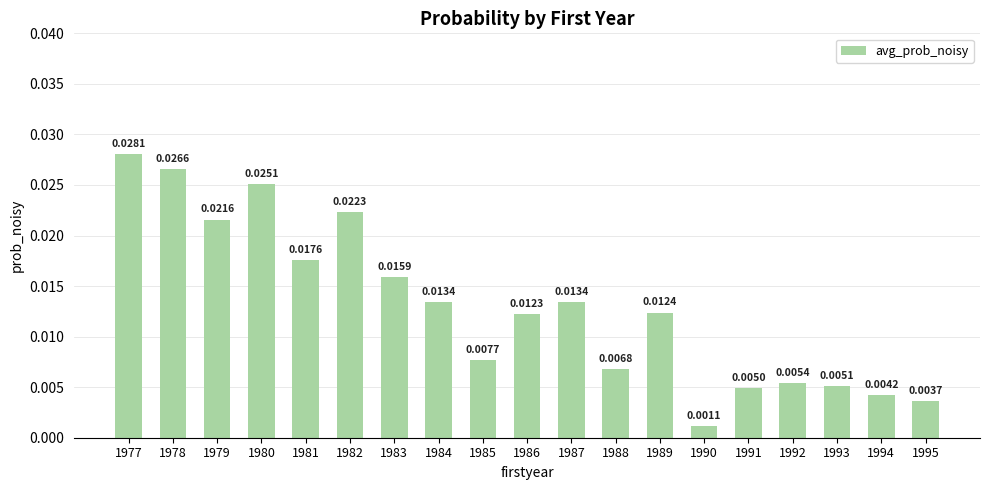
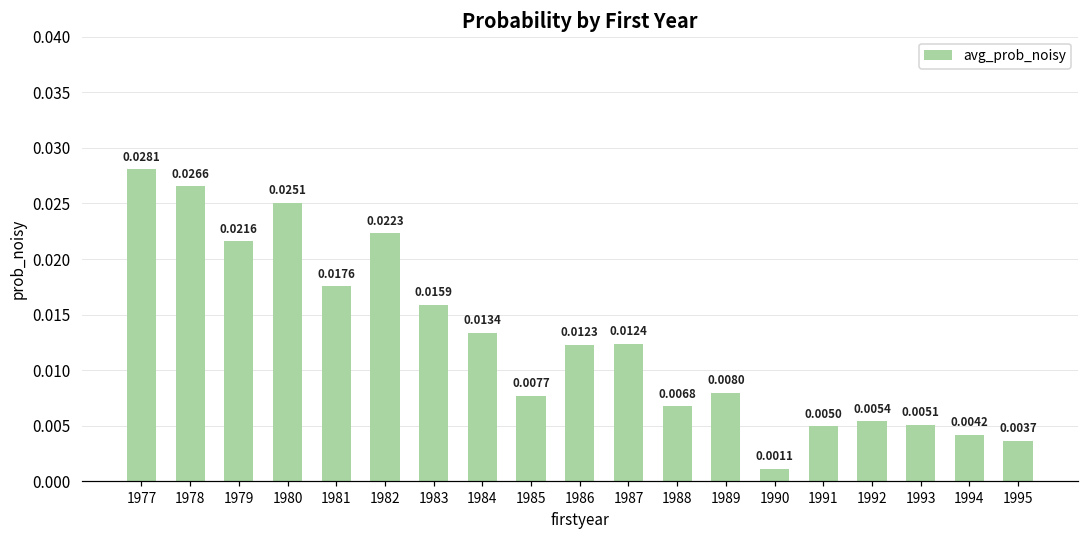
  {
    "1977": 0.0281,
    "1978": 0.0266,
    "1979": 0.0216,
    "1980": 0.0251,
    "1981": 0.0176,
    "1982": 0.0223,
    "1983": 0.0159,
    "1984": 0.0134,
    "1985": 0.0077,
    "1986": 0.0123,
-   "1987": 0.0134,
+   "1987": 0.0124,
    "1988": 0.0068,
-   "1989": 0.0124,
+   "1989": 0.0080,
    "1990": 0.0011,
    "1991": 0.0050,
    "1992": 0.0054,
    "1993": 0.0051,
    "1994": 0.0042,
    "1995": 0.0037
  }
